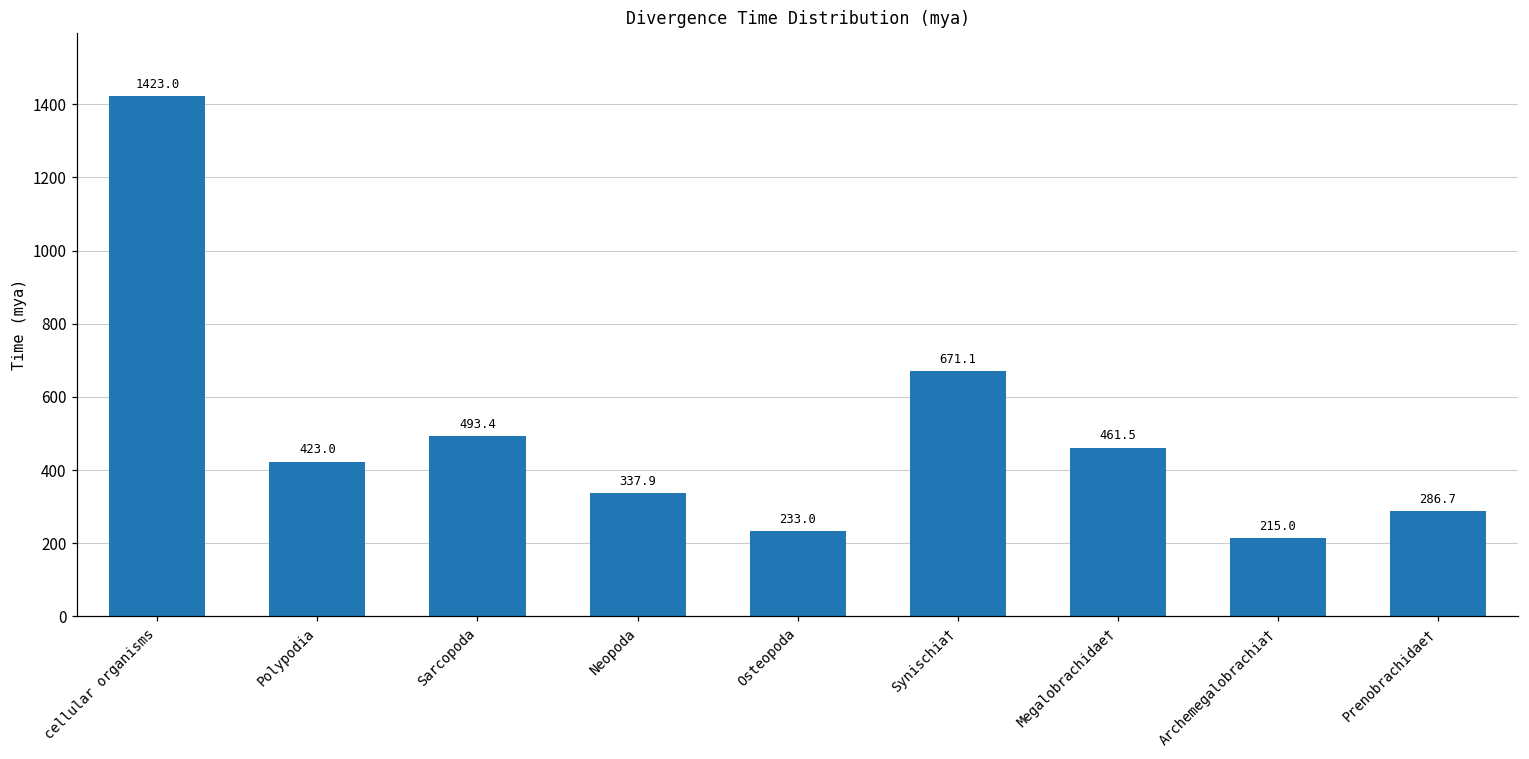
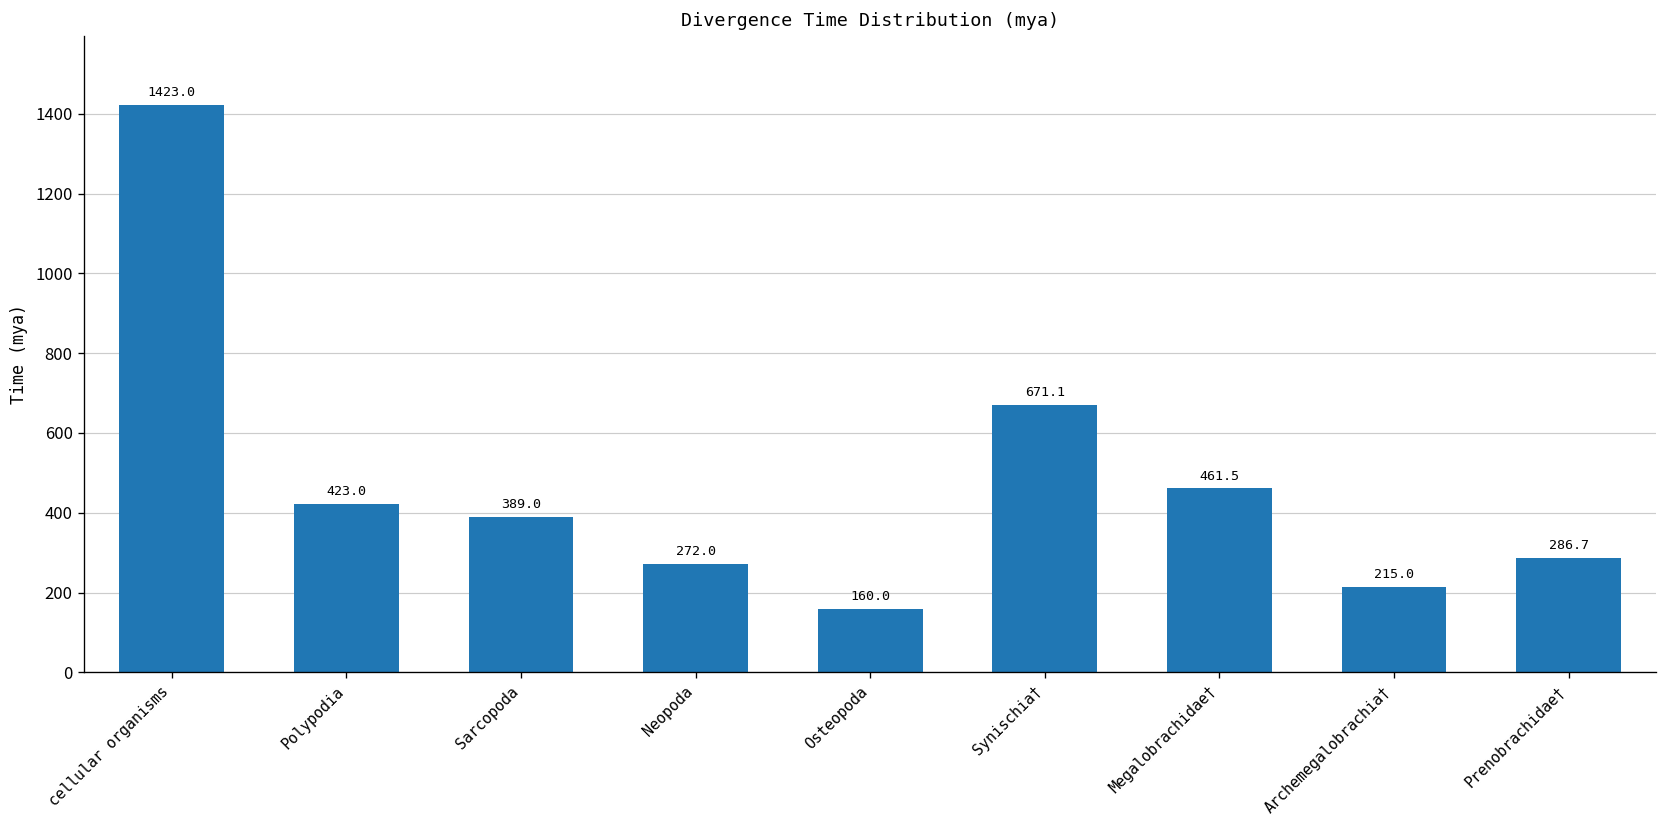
  {
    "cellular organisms": 1423.0,
    "Polypodia": 423.0,
-   "Sarcopoda": 493.4,
-   "Neopoda": 337.9,
-   "Osteopoda": 233.0,
+   "Sarcopoda": 389.0,
+   "Neopoda": 272.0,
+   "Osteopoda": 160.0,
    "Synischia†": 671.1,
    "Megalobrachidae†": 461.5,
    "Archemegalobrachia†": 215.0,
    "Prenobrachidae†": 286.7
  }
